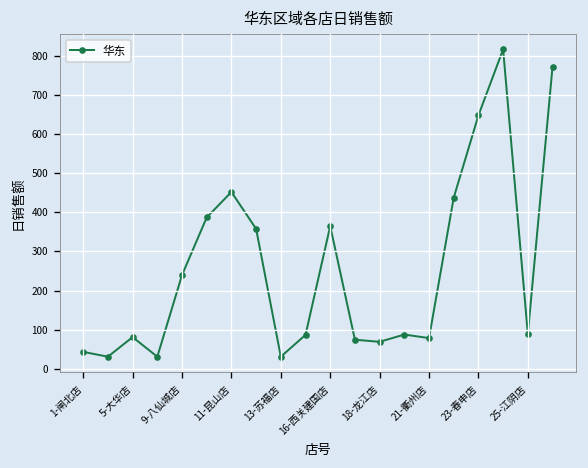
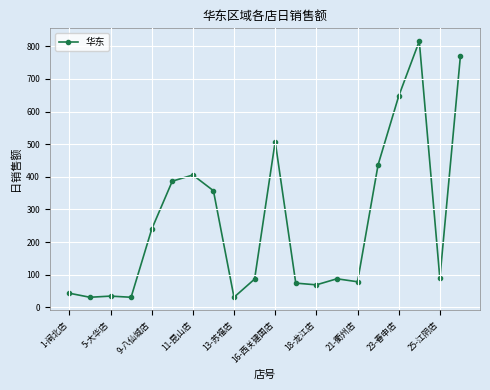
  {
    "1-闸北店": 40,
-   "5-大华店": 80,
+   "5-大华店": 30,
    "9-八仙城店": 240,
-   "11-昆山店": 450,
+   "11-昆山店": 410,
    "13-苏福店": 30,
-   "16-西关建国店": 360,
+   "16-西关建国店": 510,
    "18-龙江店": 70,
    "21-衢州店": 80,
    "23-春申店": 650,
    "25-江阴店": 90
  }
